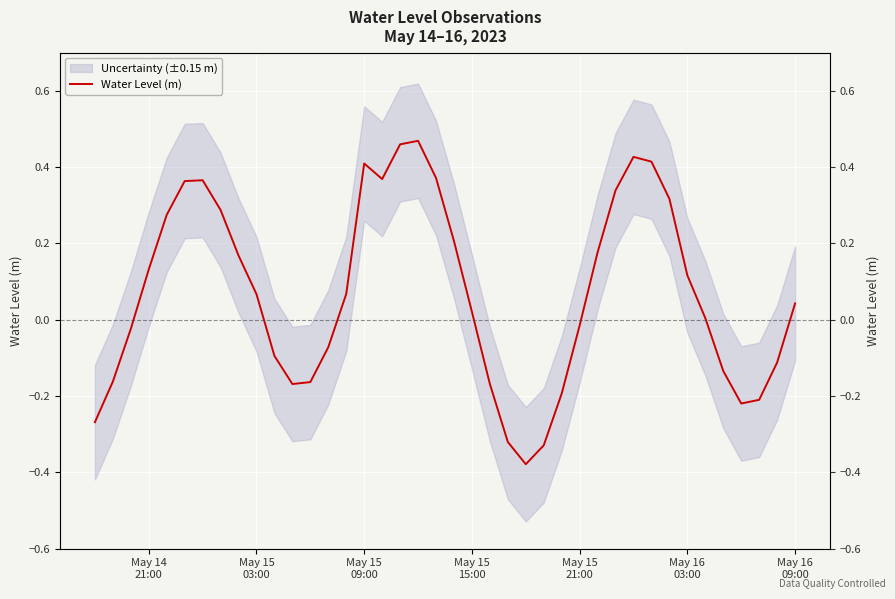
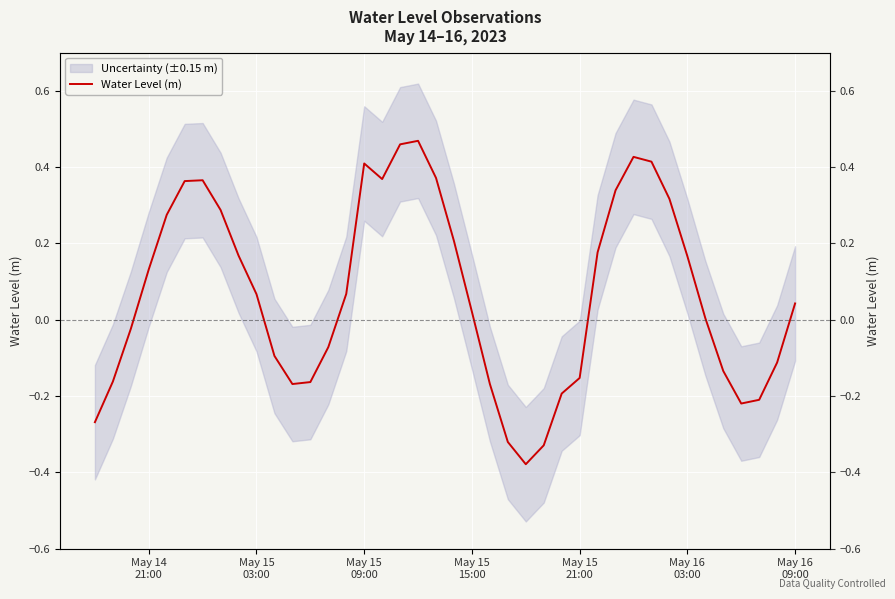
  {
    "Water Level (m)": {
      "May 14 21:00": 0.13,
      "May 15 03:00": 0.07,
      "May 15 09:00": 0.41,
      "May 15 15:00": 0.02,
-     "May 15 21:00": -0.01,
-     "May 16 03:00": 0.12,
+     "May 15 21:00": -0.15,
+     "May 16 03:00": 0.17,
      "May 16 09:00": 0.04
    }
  }
